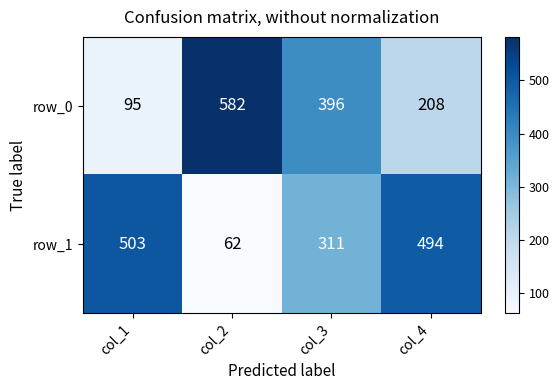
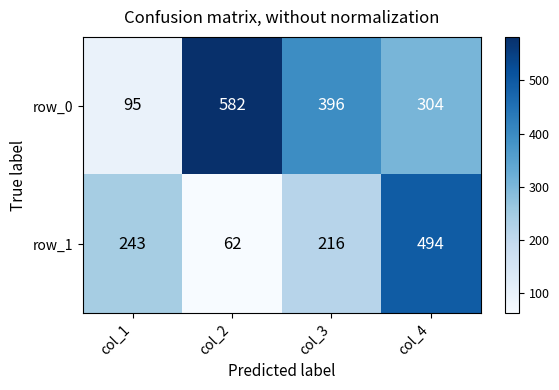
  {
    "row_0": {
      "col_1": 95,
      "col_2": 582,
      "col_3": 396,
-     "col_4": 208
+     "col_4": 304
    },
    "row_1": {
-     "col_1": 503,
+     "col_1": 243,
      "col_2": 62,
-     "col_3": 311,
+     "col_3": 216,
      "col_4": 494
    }
  }
